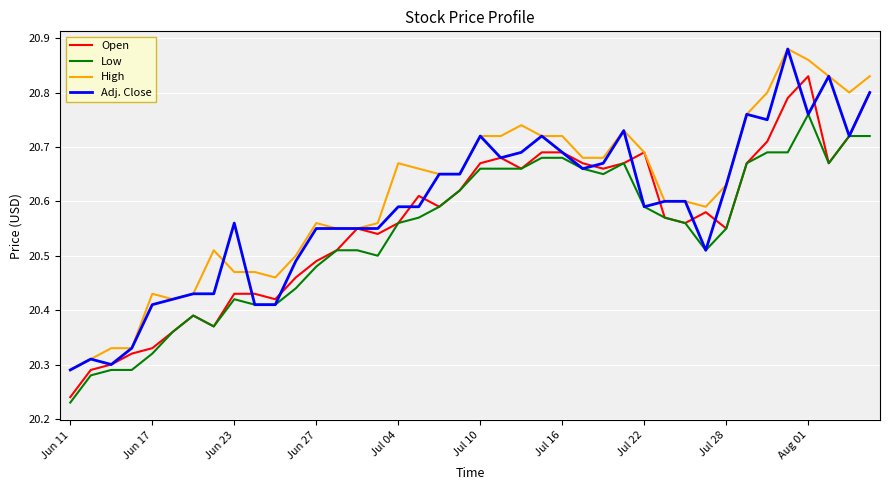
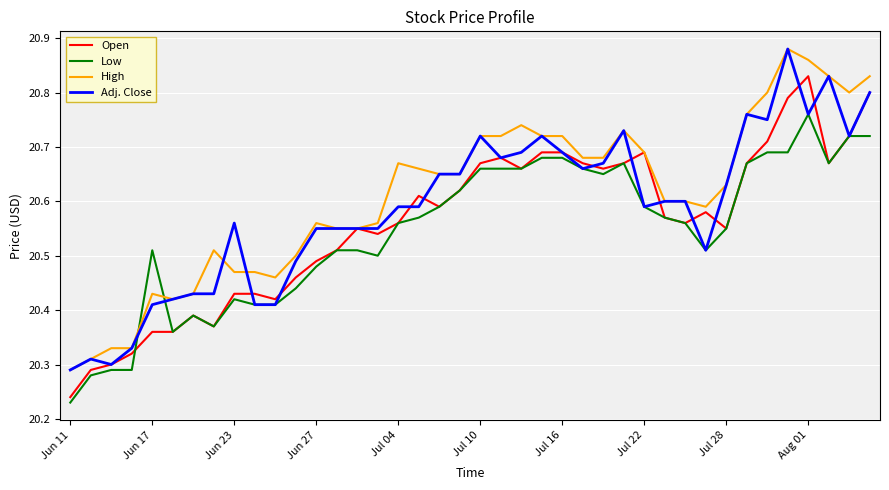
  {
    "Open": {
      "Jun 11": 20.24,
-     "Jun 17": 20.33,
+     "Jun 17": 20.36,
      "Jun 23": 20.43,
      "Jun 27": 20.49,
      "Jul 10": 20.67,
      "Aug 01": 20.83
    },
    "Low": {
      "Jun 11": 20.23,
-     "Jun 17": 20.32,
+     "Jun 17": 20.51,
      "Jun 23": 20.42,
      "Jun 27": 20.48,
      "Jul 10": 20.66,
      "Jul 16": 20.68
    },
    "High": {
      "Jun 17": 20.43,
      "Jun 23": 20.47,
      "Jun 27": 20.56,
      "Jul 04": 20.67,
      "Jul 16": 20.72,
      "Aug 01": 20.86
    },
    "Adj. Close": {
      "Jun 17": 20.41,
      "Jun 23": 20.56,
      "Jun 27": 20.55,
      "Jul 04": 20.59
    }
  }
